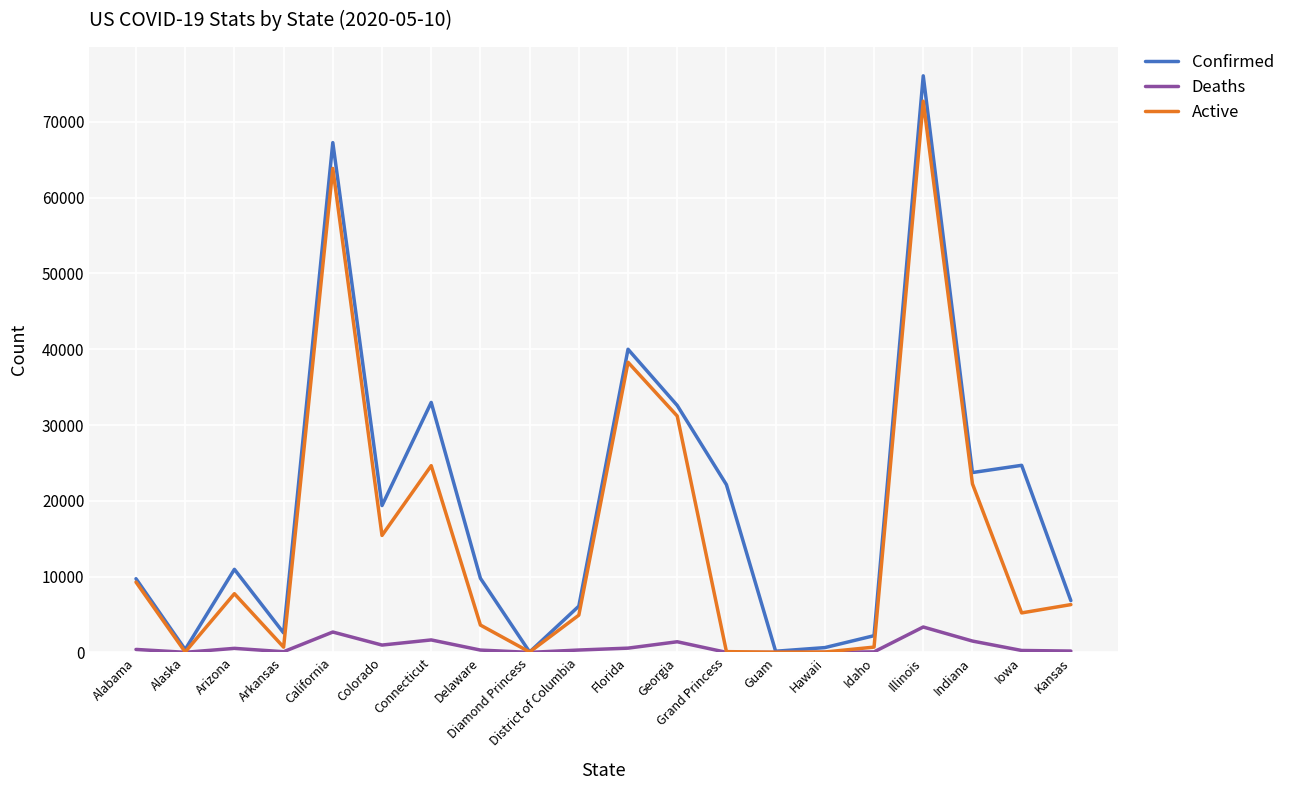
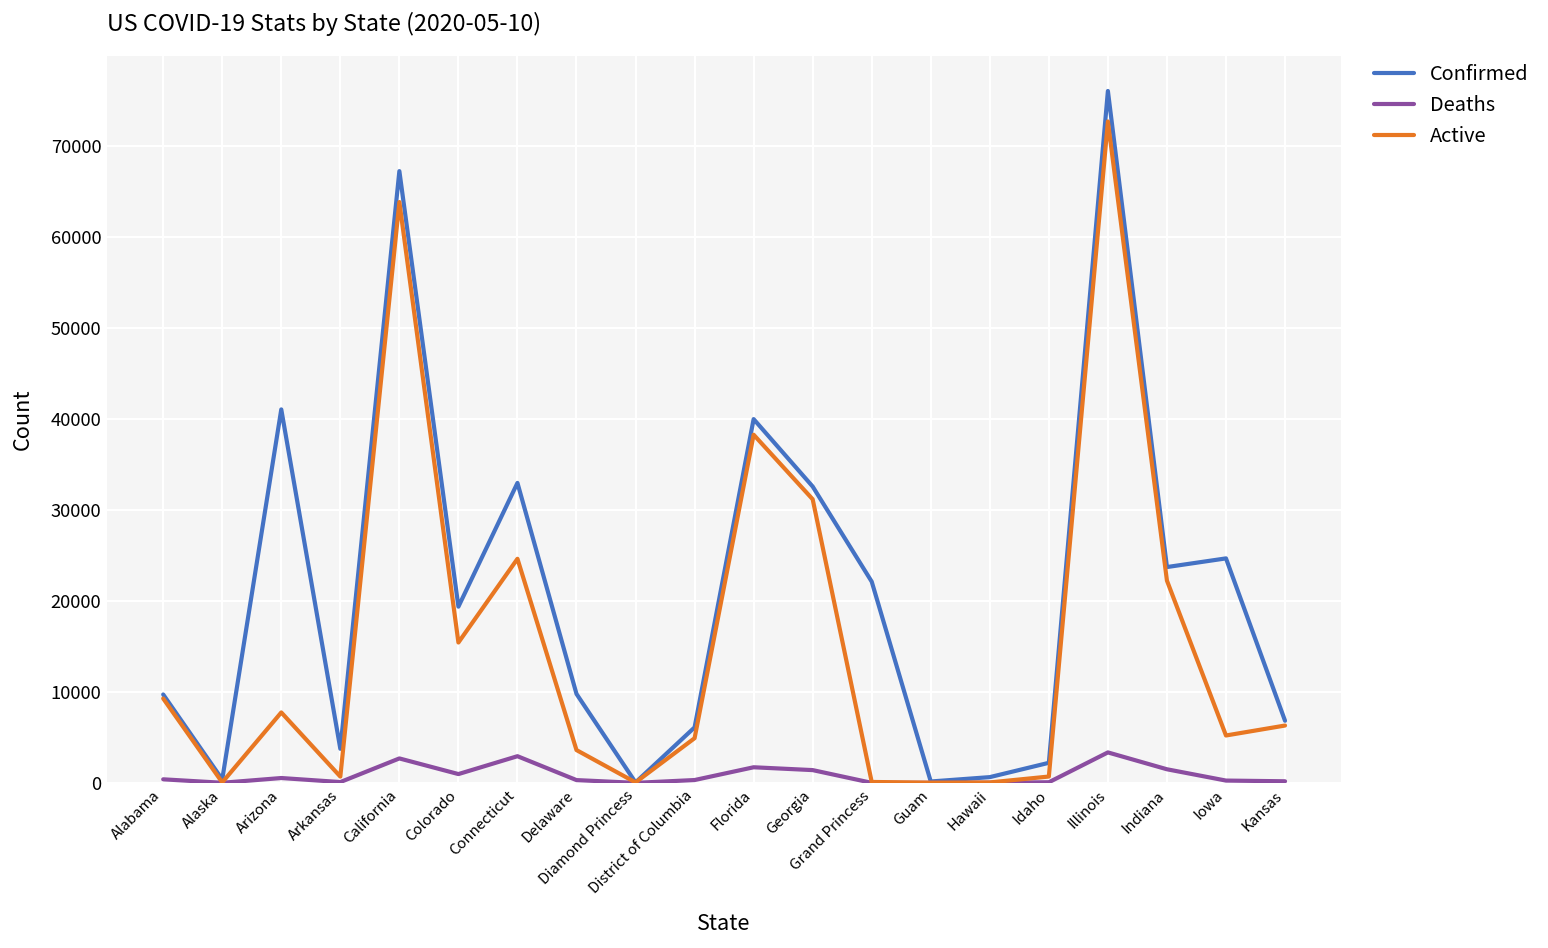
  {
    "Confirmed": {
      "Alabama": 10000,
-     "Arizona": 11000,
-     "Arkansas": 3000,
+     "Arizona": 41000,
+     "Arkansas": 4000,
      "California": 67000,
      "Colorado": 19000,
      "Connecticut": 33000,
      "Delaware": 10000,
      "District of Columbia": 6000,
      "Florida": 40000,
      "Georgia": 33000,
      "Grand Princess": 22000,
      "Hawaii": 1000,
      "Idaho": 2000,
      "Illinois": 76000,
      "Indiana": 24000,
      "Iowa": 25000,
      "Kansas": 7000
    },
    "Deaths": {
      "Alabama": 0,
      "Arizona": 1000,
      "Arkansas": 0,
      "California": 3000,
      "Colorado": 1000,
-     "Connecticut": 2000,
+     "Connecticut": 3000,
      "Delaware": 0,
      "District of Columbia": 0,
-     "Florida": 1000,
+     "Florida": 2000,
      "Georgia": 1000,
      "Idaho": 0,
      "Illinois": 3000,
      "Indiana": 1000,
      "Iowa": 0,
      "Kansas": 0
    },
    "Active": {
      "Alabama": 9000,
      "Arizona": 8000,
      "Arkansas": 1000,
      "California": 64000,
      "Colorado": 15000,
      "Connecticut": 25000,
      "Delaware": 4000,
      "District of Columbia": 5000,
      "Florida": 38000,
      "Georgia": 31000,
      "Idaho": 1000,
      "Illinois": 73000,
      "Indiana": 22000,
      "Iowa": 5000,
      "Kansas": 6000
    }
  }
